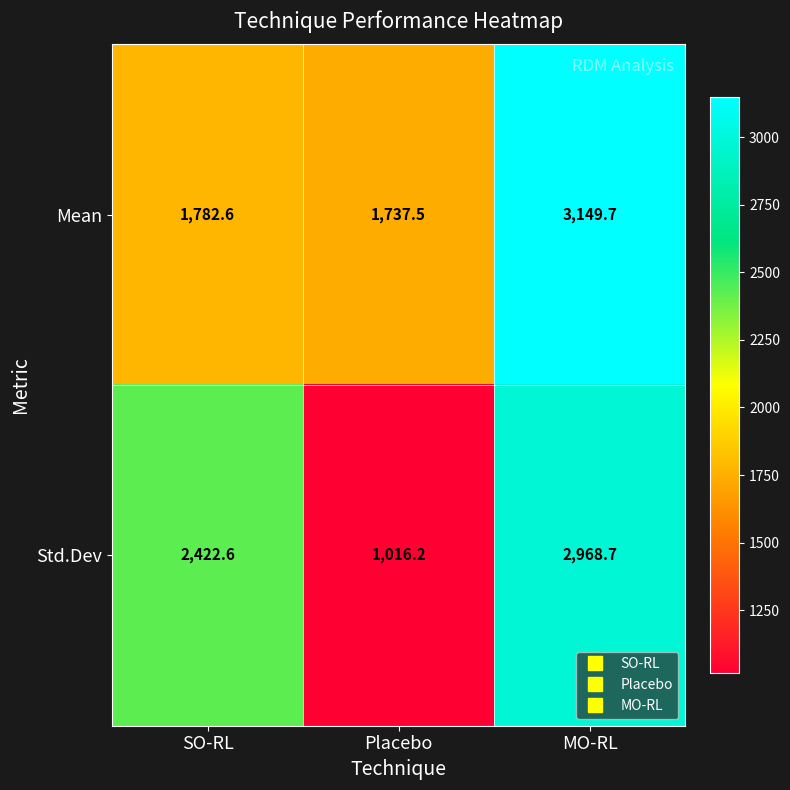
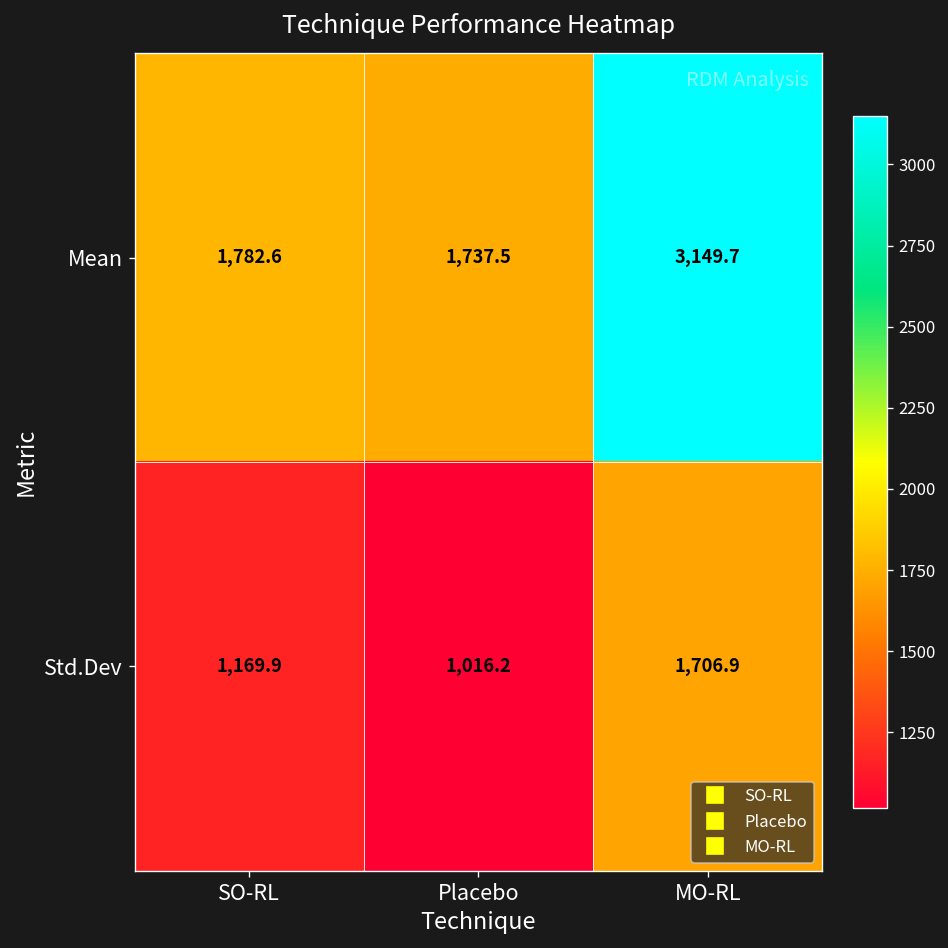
  {
    "Mean": {
      "SO-RL": "1,782.6",
      "Placebo": "1,737.5"
    },
    "Std.Dev": {
-     "SO-RL": "2,422.6",
+     "SO-RL": "1,169.9",
      "Placebo": "1,016.2",
-     "MO-RL": "2,968.7"
+     "MO-RL": "1,706.9"
    }
  }
